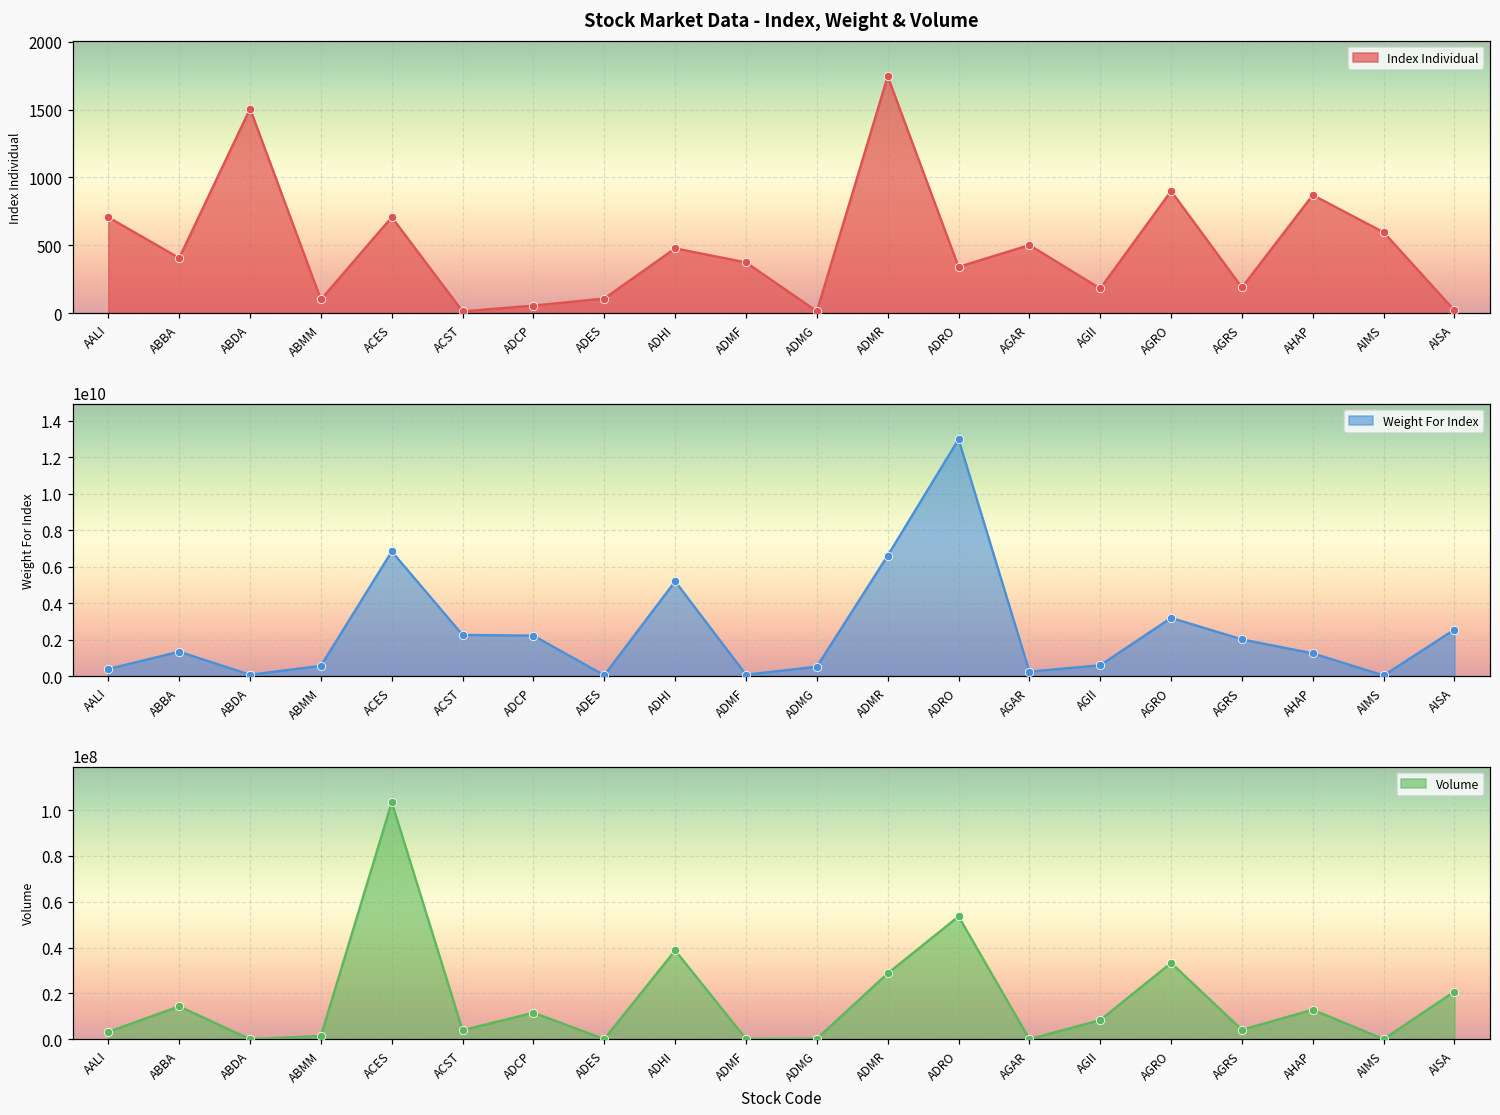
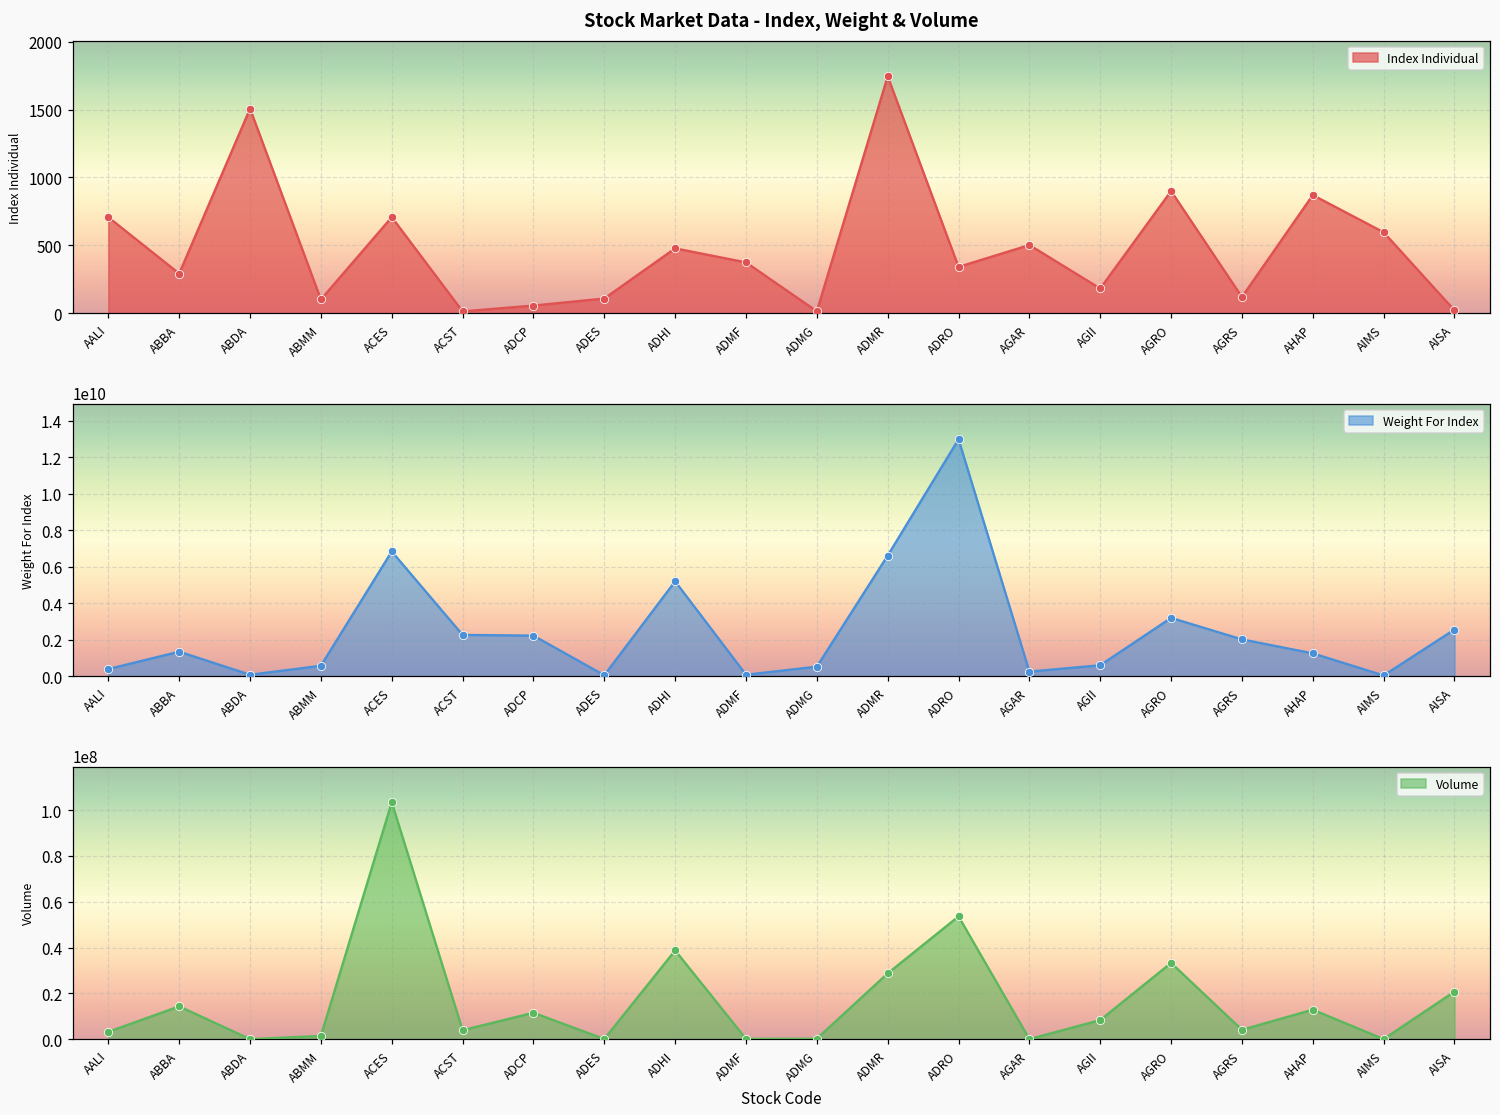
  {
    "Stock Market Data - Index, Weight & Volume": {
      "AALI": 710,
-     "ABBA": 410,
+     "ABBA": 290,
      "ABDA": 1510,
      "ABMM": 100,
      "ACES": 710,
      "ACST": 10,
      "ADCP": 60,
      "ADES": 110,
      "ADHI": 480,
      "ADMF": 370,
      "ADMG": 10,
      "ADMR": 1750,
      "ADRO": 340,
      "AGAR": 500,
      "AGII": 180,
      "AGRO": 900,
-     "AGRS": 190,
+     "AGRS": 120,
      "AHAP": 870,
      "AIMS": 600,
      "AISA": 20
    }
  }
